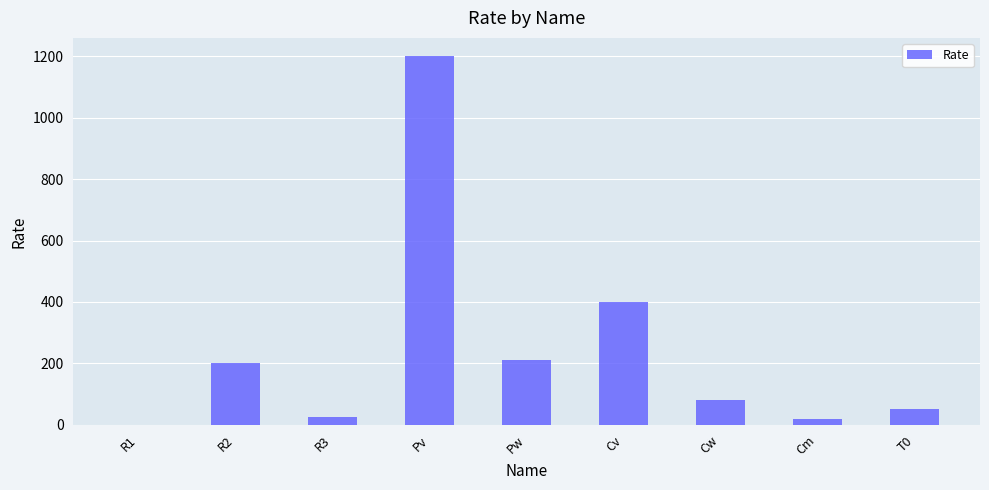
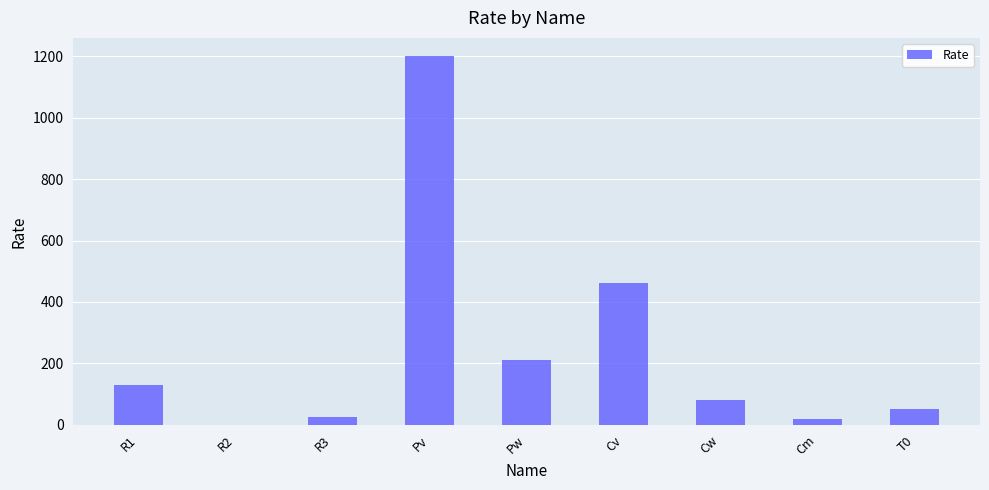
  {
-   "R1": 0,
-   "R2": 200,
+   "R1": 130,
+   "R2": 0,
    "R3": 30,
    "Pv": 1200,
    "Pw": 210,
-   "Cv": 400,
+   "Cv": 460,
    "Cw": 80,
    "Cm": 20,
    "T0": 50
  }
